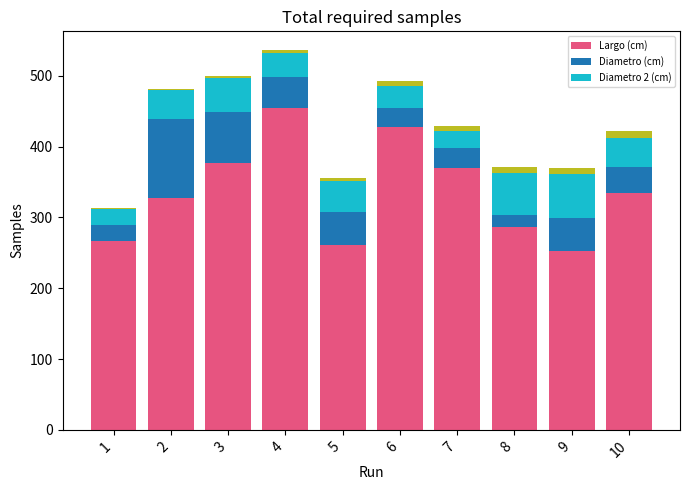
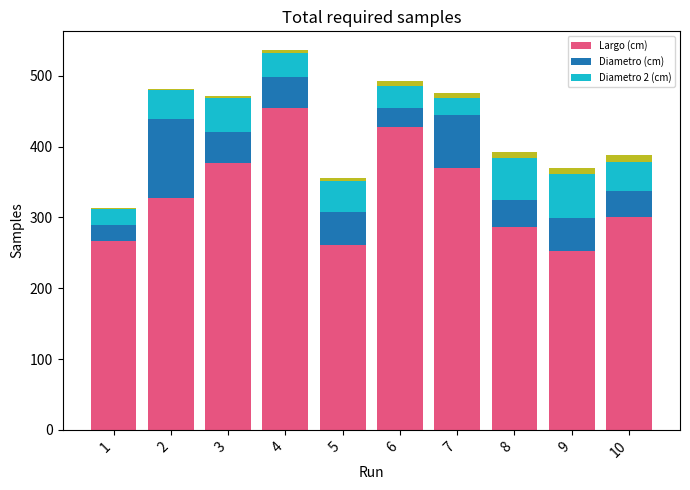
  {
    "Largo (cm)": {
      "1": 270,
      "2": 330,
      "3": 380,
      "4": 460,
      "5": 260,
      "6": 430,
      "7": 370,
      "8": 290,
      "9": 250,
-     "10": 330
+     "10": 300
    },
    "Diametro (cm)": {
      "1": 20,
      "2": 110,
-     "3": 70,
+     "3": 40,
      "4": 40,
      "5": 50,
      "6": 30,
-     "7": 30,
-     "8": 20,
+     "7": 80,
+     "8": 40,
      "9": 50,
      "10": 40
    },
    "Diametro 2 (cm)": {
      "1": 20,
      "2": 40,
      "3": 50,
      "4": 30,
      "5": 40,
      "6": 30,
      "7": 20,
      "8": 60,
      "9": 60,
      "10": 40
    }
  }
